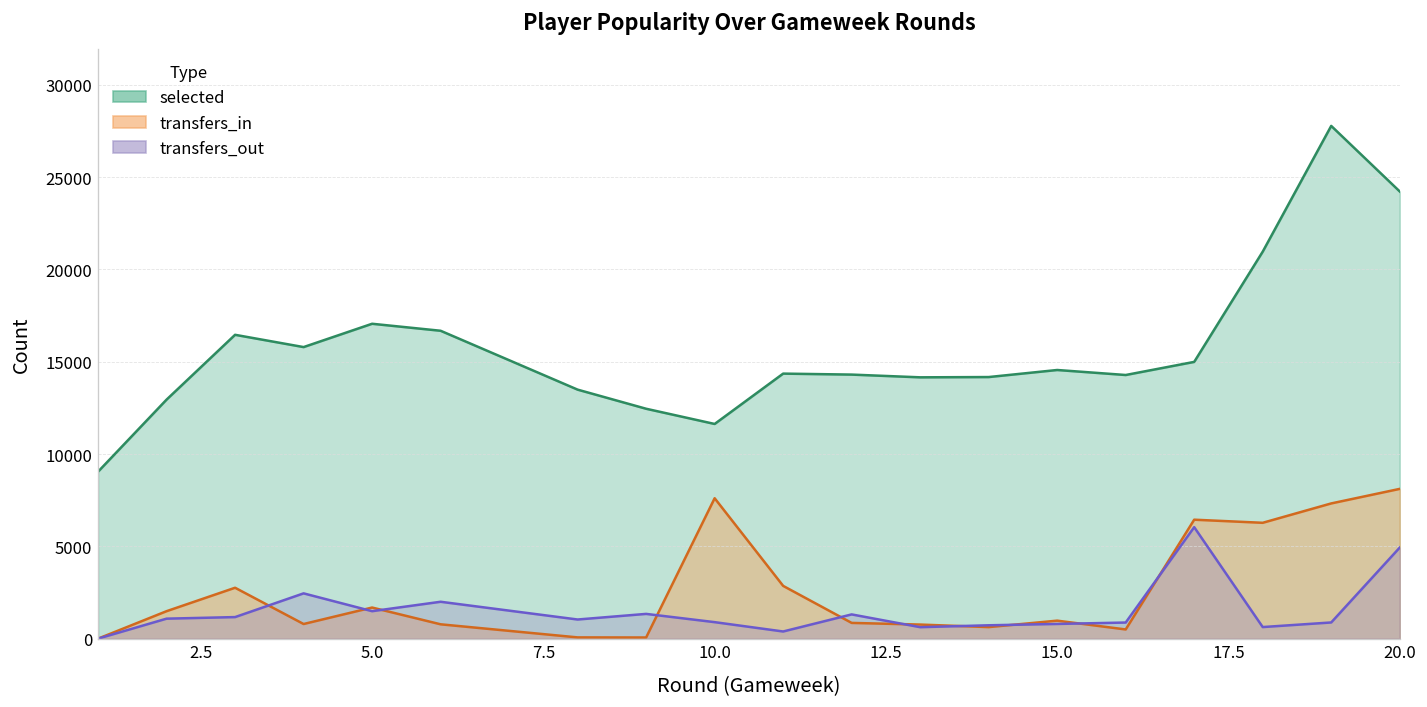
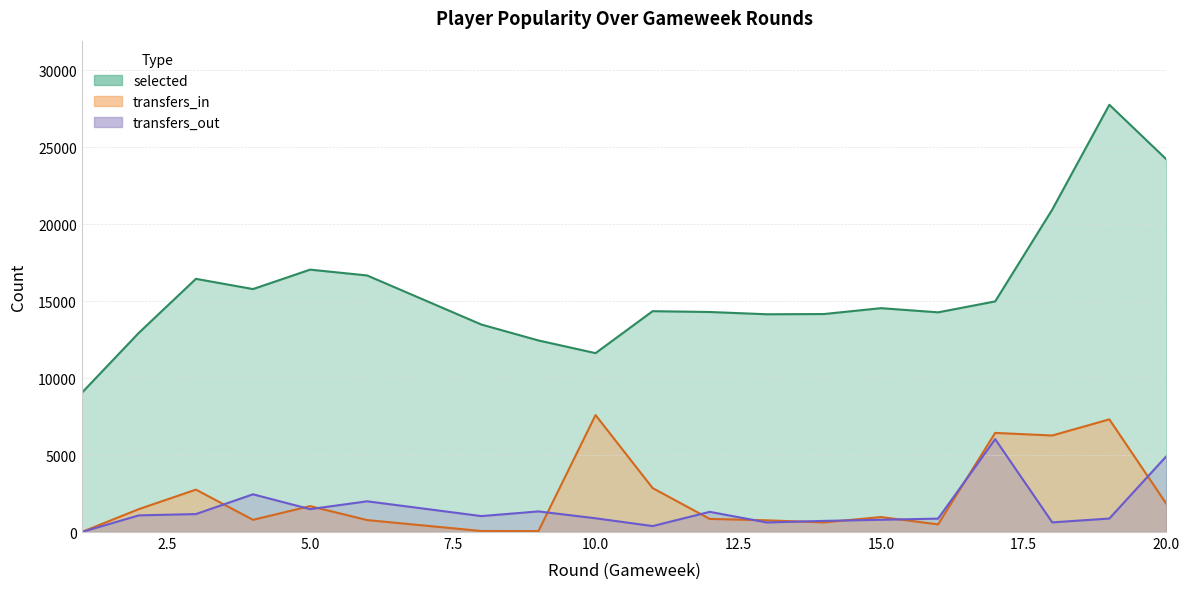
  {
    "transfers_in": {
      "5.0": 1700,
      "10.0": 7600,
      "15.0": 1000,
-     "20.0": 8100
+     "20.0": 1800
    }
  }
